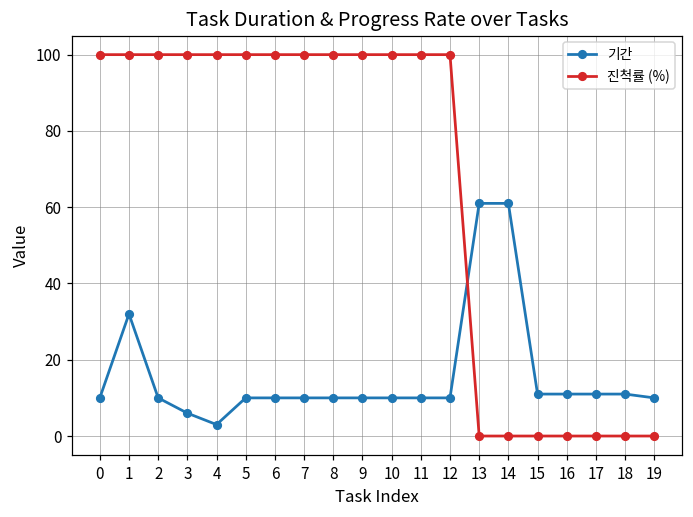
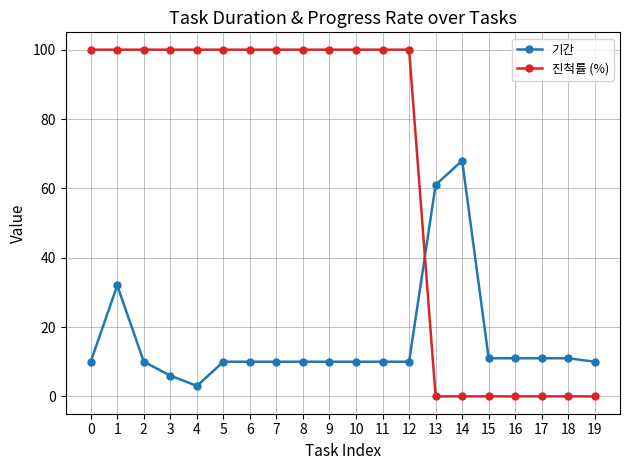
  {
    "기간": {
      "0": 10,
      "1": 32,
      "2": 10,
      "3": 6,
      "4": 3,
      "5": 10,
      "6": 10,
      "7": 10,
      "8": 10,
      "9": 10,
      "10": 10,
      "11": 10,
      "12": 10,
      "13": 61,
-     "14": 61,
+     "14": 68,
      "15": 11,
      "16": 11,
      "17": 11,
      "18": 11,
      "19": 10
    },
    "진척률 (%)": {
      "0": 100,
      "1": 100,
      "2": 100,
      "3": 100,
      "4": 100,
      "5": 100,
      "6": 100,
      "7": 100,
      "8": 100,
      "9": 100,
      "10": 100,
      "11": 100,
      "12": 100,
      "13": 0,
      "14": 0,
      "15": 0,
      "16": 0,
      "17": 0,
      "18": 0,
      "19": 0
    }
  }
